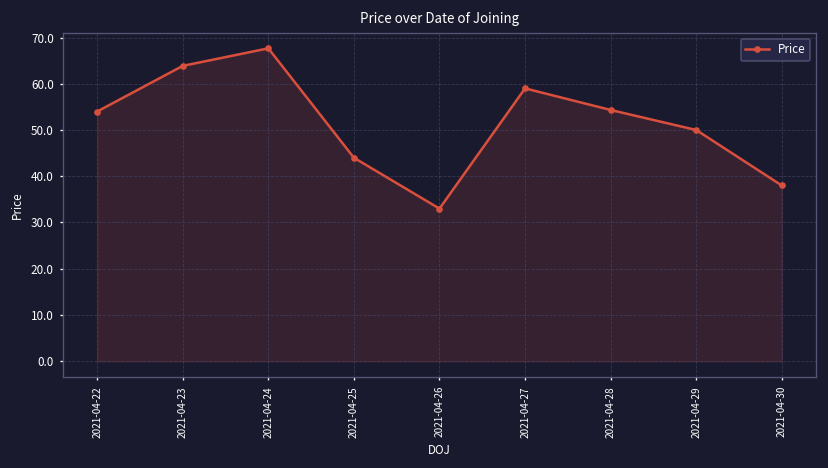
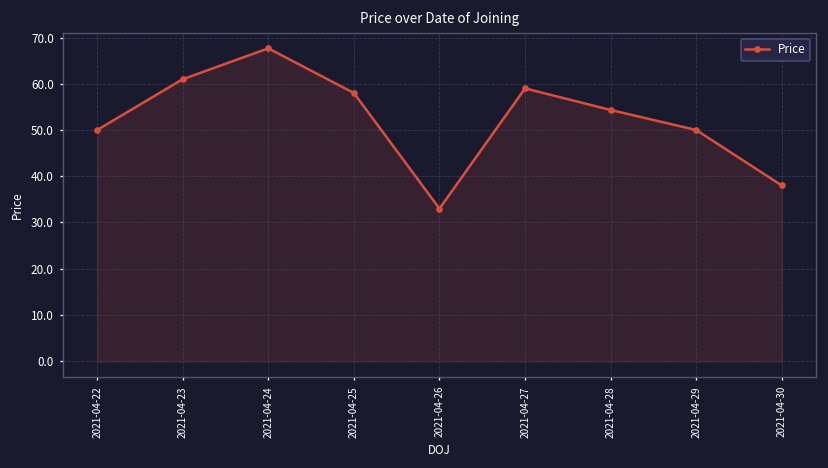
  {
-   "2021-04-22": 54,
-   "2021-04-23": 64,
+   "2021-04-22": 50,
+   "2021-04-23": 61,
    "2021-04-24": 68,
-   "2021-04-25": 44,
+   "2021-04-25": 58,
    "2021-04-26": 33,
    "2021-04-27": 59,
    "2021-04-28": 54,
    "2021-04-29": 50,
    "2021-04-30": 38
  }
